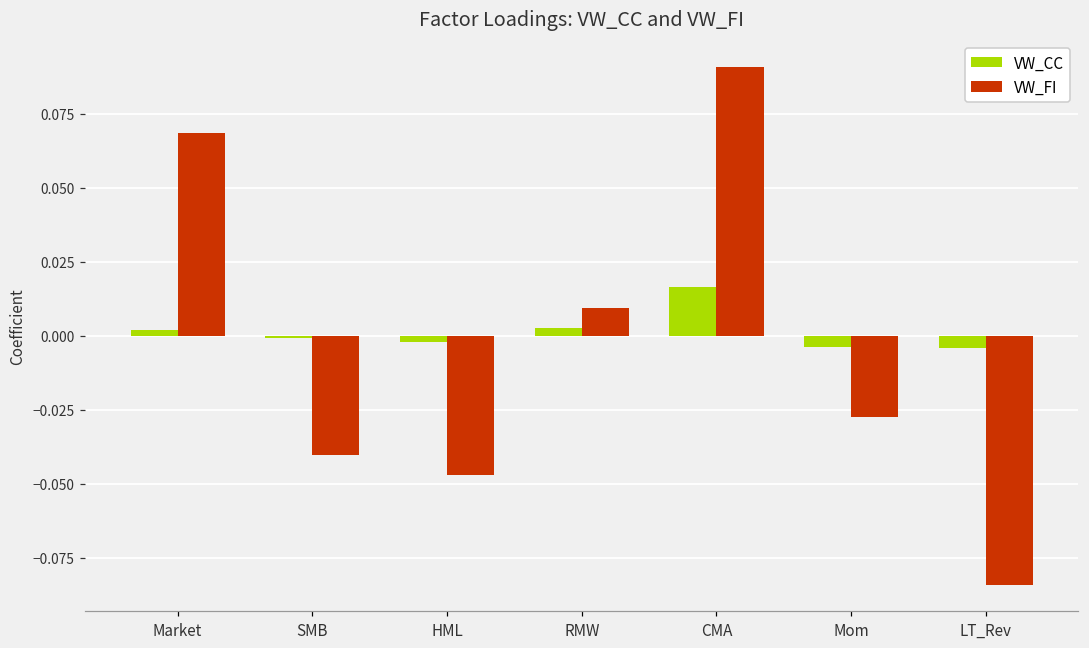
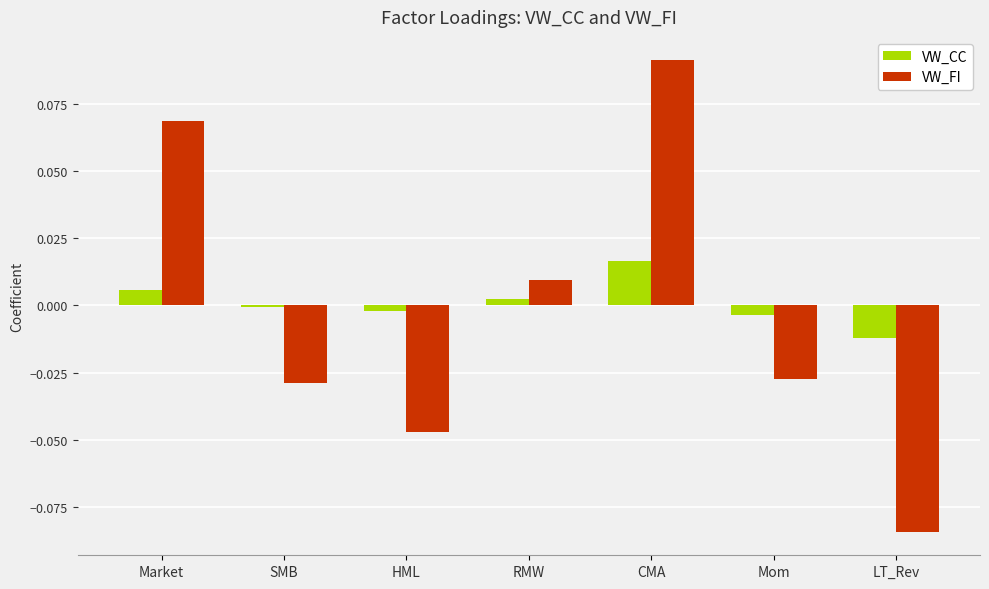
  {
    "VW_CC": {
-     "Market": 0.002,
+     "Market": 0.006,
      "HML": -0.002,
      "RMW": 0.003,
      "CMA": 0.017,
      "Mom": -0.004,
-     "LT_Rev": -0.004
+     "LT_Rev": -0.012
    },
    "VW_FI": {
      "Market": 0.069,
-     "SMB": -0.040,
+     "SMB": -0.029,
      "HML": -0.047,
      "RMW": 0.009,
      "CMA": 0.091,
      "Mom": -0.027,
      "LT_Rev": -0.084
    }
  }
